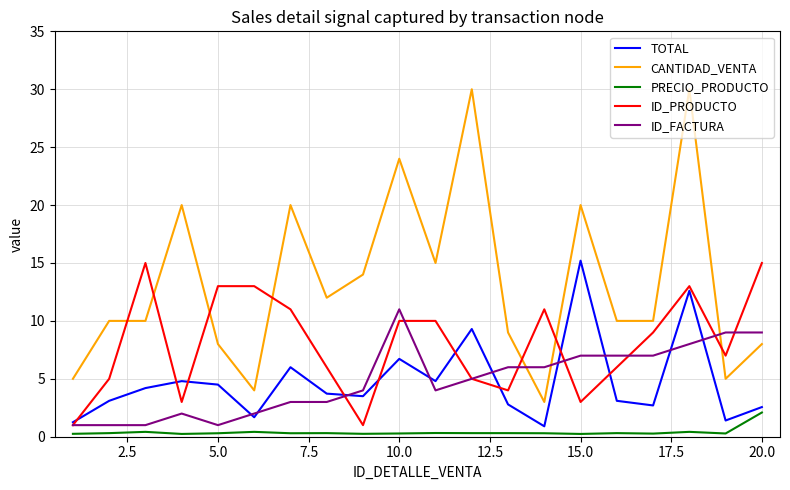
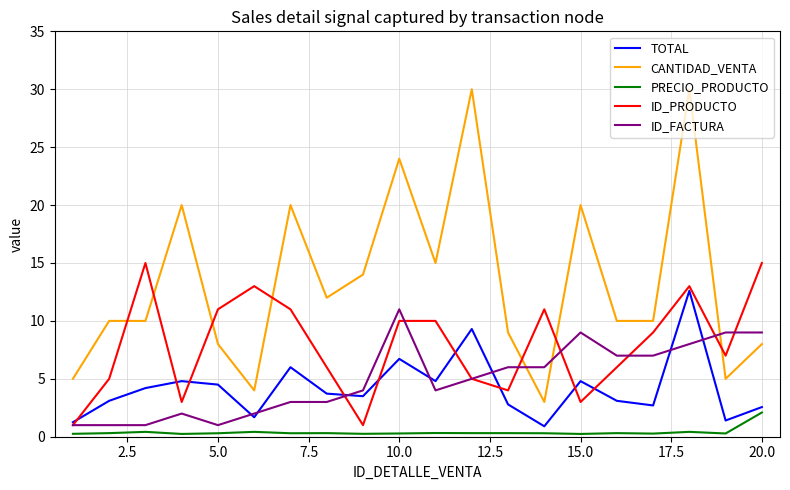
  {
    "TOTAL": {
      "5.0": 4.5,
      "10.0": 6.7,
-     "15.0": 15.2,
+     "15.0": 4.8,
      "20.0": 2.6
    },
    "CANTIDAD_VENTA": {
      "5.0": 8.0,
      "10.0": 24.0,
      "15.0": 20.0,
      "20.0": 8.0
    },
    "PRECIO_PRODUCTO": {
      "5.0": 0.3,
      "10.0": 0.3,
      "15.0": 0.2,
      "20.0": 2.1
    },
    "ID_PRODUCTO": {
-     "5.0": 13,
+     "5.0": 11,
      "10.0": 10,
      "15.0": 3,
      "20.0": 15
    },
    "ID_FACTURA": {
      "5.0": 1,
      "10.0": 11,
-     "15.0": 7,
+     "15.0": 9,
      "20.0": 9
    }
  }
